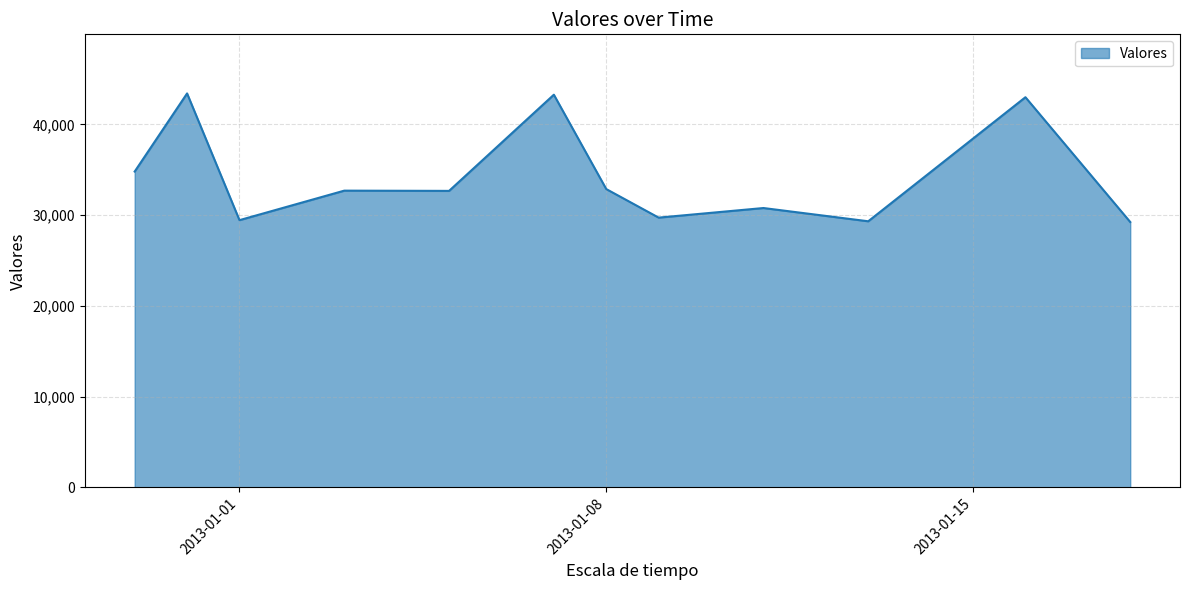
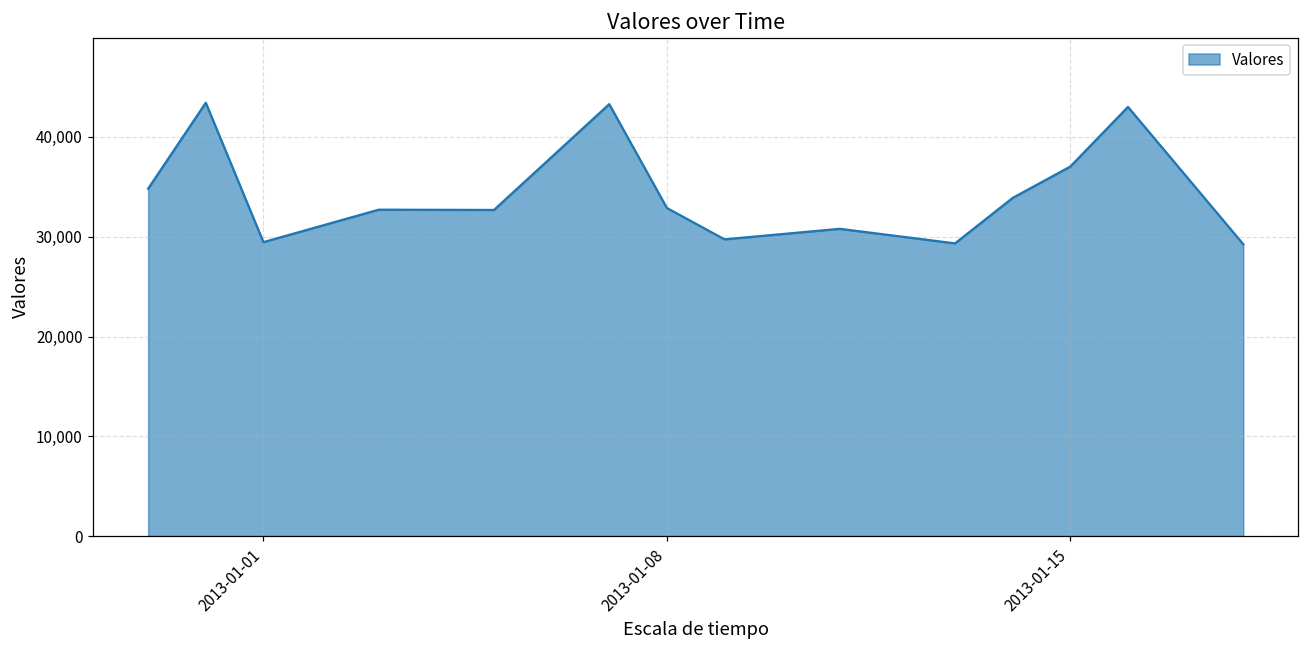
  {
    "2013-01-01": "29,000",
    "2013-01-08": "33,000",
-   "2013-01-15": "38,000"
+   "2013-01-15": "37,000"
  }
